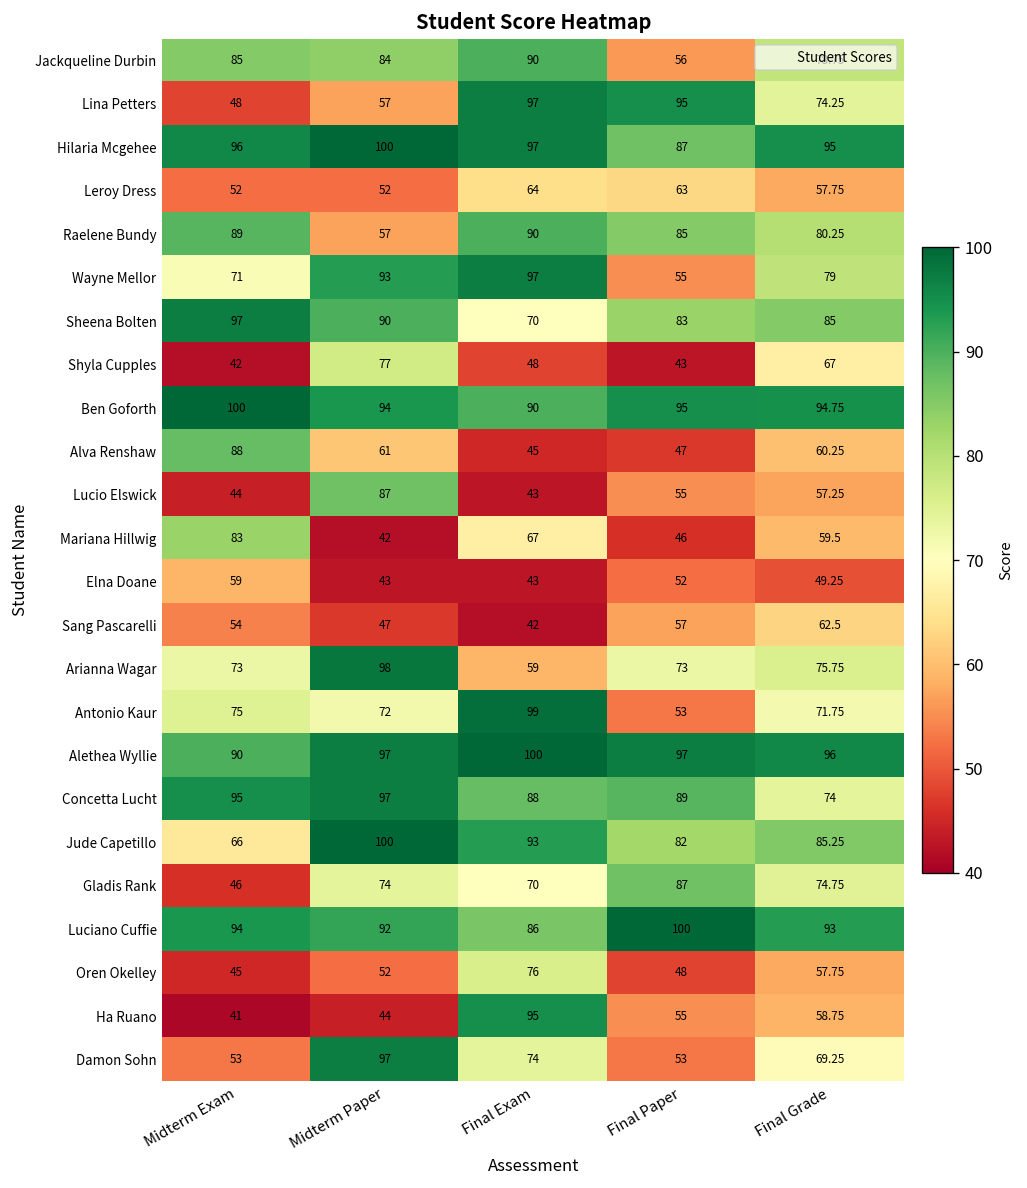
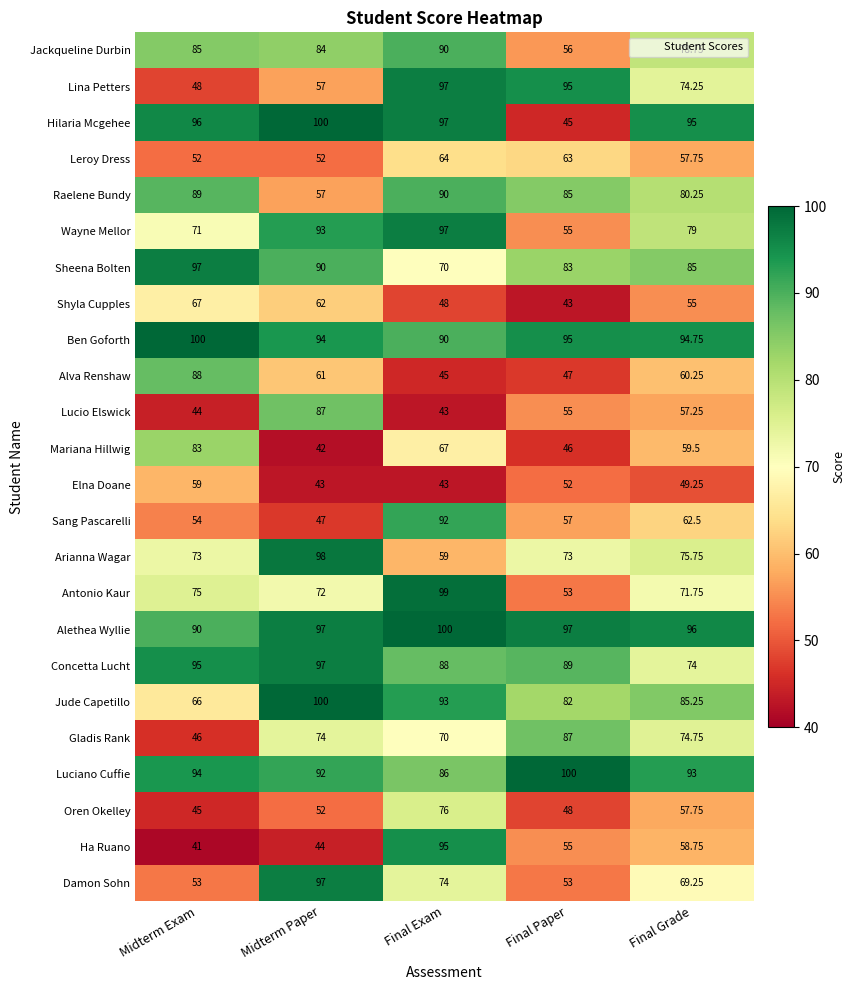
  {
    "Jackqueline Durbin": {
      "Midterm Exam": 85,
      "Midterm Paper": 84,
      "Final Exam": 90,
      "Final Paper": 56
    },
    "Lina Petters": {
      "Midterm Exam": 48,
      "Midterm Paper": 57,
      "Final Exam": 97,
      "Final Paper": 95,
      "Final Grade": 74.25
    },
    "Hilaria Mcgehee": {
      "Midterm Exam": 96,
      "Midterm Paper": 100,
      "Final Exam": 97,
-     "Final Paper": 87,
+     "Final Paper": 45,
      "Final Grade": 95
    },
    "Leroy Dress": {
      "Midterm Exam": 52,
      "Midterm Paper": 52,
      "Final Exam": 64,
      "Final Paper": 63,
      "Final Grade": 57.75
    },
    "Raelene Bundy": {
      "Midterm Exam": 89,
      "Midterm Paper": 57,
      "Final Exam": 90,
      "Final Paper": 85,
      "Final Grade": 80.25
    },
    "Wayne Mellor": {
      "Midterm Exam": 71,
      "Midterm Paper": 93,
      "Final Exam": 97,
      "Final Paper": 55,
      "Final Grade": 79
    },
    "Sheena Bolten": {
      "Midterm Exam": 97,
      "Midterm Paper": 90,
      "Final Exam": 70,
      "Final Paper": 83,
      "Final Grade": 85
    },
    "Shyla Cupples": {
-     "Midterm Exam": 42,
-     "Midterm Paper": 77,
+     "Midterm Exam": 67,
+     "Midterm Paper": 62,
      "Final Exam": 48,
      "Final Paper": 43,
-     "Final Grade": 67
+     "Final Grade": 55
    },
    "Ben Goforth": {
      "Midterm Exam": 100,
      "Midterm Paper": 94,
      "Final Exam": 90,
      "Final Paper": 95,
      "Final Grade": 94.75
    },
    "Alva Renshaw": {
      "Midterm Exam": 88,
      "Midterm Paper": 61,
      "Final Exam": 45,
      "Final Paper": 47,
      "Final Grade": 60.25
    },
    "Lucio Elswick": {
      "Midterm Exam": 44,
      "Midterm Paper": 87,
      "Final Exam": 43,
      "Final Paper": 55,
      "Final Grade": 57.25
    },
    "Mariana Hillwig": {
      "Midterm Exam": 83,
      "Midterm Paper": 42,
      "Final Exam": 67,
      "Final Paper": 46,
      "Final Grade": 59.5
    },
    "Elna Doane": {
      "Midterm Exam": 59,
      "Midterm Paper": 43,
      "Final Exam": 43,
      "Final Paper": 52,
      "Final Grade": 49.25
    },
    "Sang Pascarelli": {
      "Midterm Exam": 54,
      "Midterm Paper": 47,
-     "Final Exam": 42,
+     "Final Exam": 92,
      "Final Paper": 57,
      "Final Grade": 62.5
    },
    "Arianna Wagar": {
      "Midterm Exam": 73,
      "Midterm Paper": 98,
      "Final Exam": 59,
      "Final Paper": 73,
      "Final Grade": 75.75
    },
    "Antonio Kaur": {
      "Midterm Exam": 75,
      "Midterm Paper": 72,
      "Final Exam": 99,
      "Final Paper": 53,
      "Final Grade": 71.75
    },
    "Alethea Wyllie": {
      "Midterm Exam": 90,
      "Midterm Paper": 97,
      "Final Exam": 100,
      "Final Paper": 97,
      "Final Grade": 96
    },
    "Concetta Lucht": {
      "Midterm Exam": 95,
      "Midterm Paper": 97,
      "Final Exam": 88,
      "Final Paper": 89,
      "Final Grade": 74
    },
    "Jude Capetillo": {
      "Midterm Exam": 66,
      "Midterm Paper": 100,
      "Final Exam": 93,
      "Final Paper": 82,
      "Final Grade": 85.25
    },
    "Gladis Rank": {
      "Midterm Exam": 46,
      "Midterm Paper": 74,
      "Final Exam": 70,
      "Final Paper": 87,
      "Final Grade": 74.75
    },
    "Luciano Cuffie": {
      "Midterm Exam": 94,
      "Midterm Paper": 92,
      "Final Exam": 86,
      "Final Paper": 100,
      "Final Grade": 93
    },
    "Oren Okelley": {
      "Midterm Exam": 45,
      "Midterm Paper": 52,
      "Final Exam": 76,
      "Final Paper": 48,
      "Final Grade": 57.75
    },
    "Ha Ruano": {
      "Midterm Exam": 41,
      "Midterm Paper": 44,
      "Final Exam": 95,
      "Final Paper": 55,
      "Final Grade": 58.75
    },
    "Damon Sohn": {
      "Midterm Exam": 53,
      "Midterm Paper": 97,
      "Final Exam": 74,
      "Final Paper": 53,
      "Final Grade": 69.25
    }
  }
